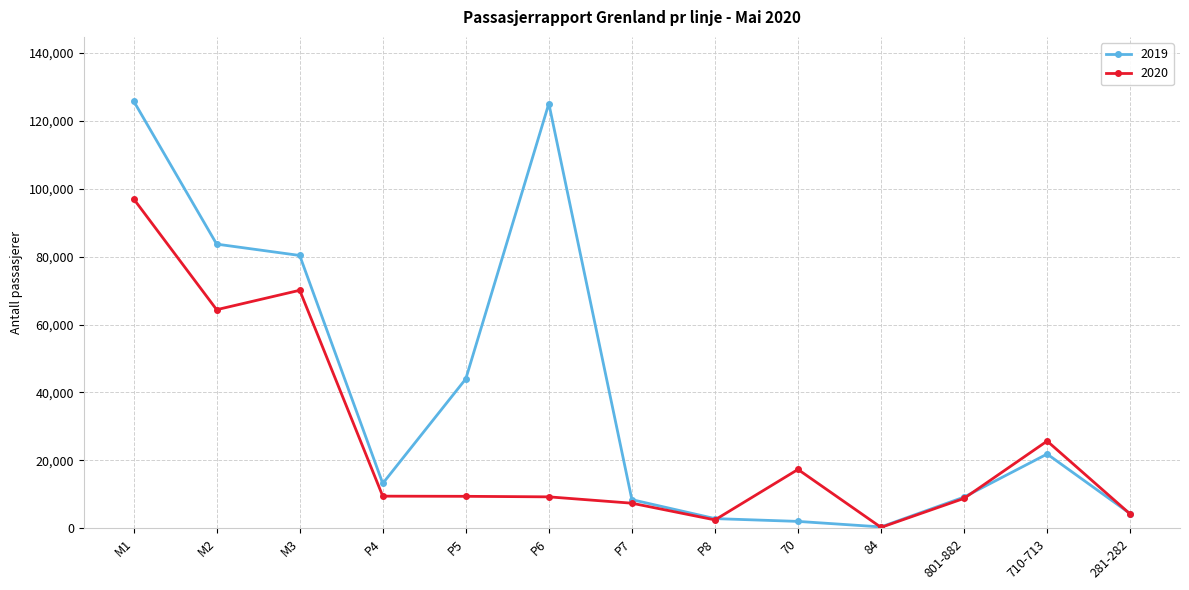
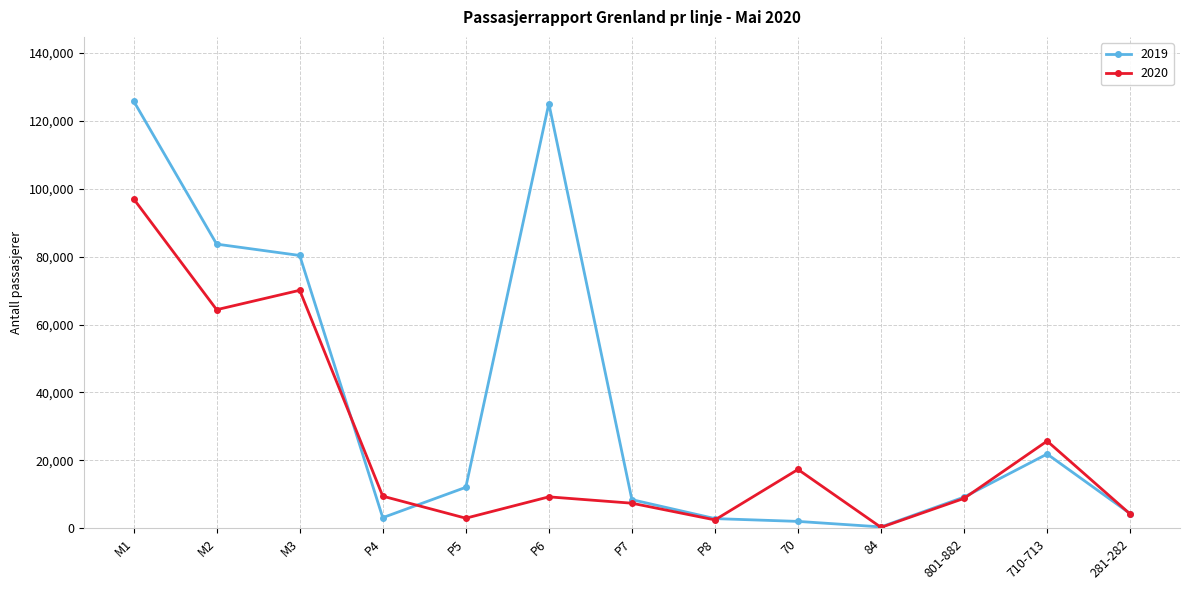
  {
    "2019": {
      "M1": "126,000",
      "M2": "84,000",
      "M3": "80,000",
-     "P4": "13,000",
-     "P5": "44,000",
+     "P4": "3,000",
+     "P5": "12,000",
      "P6": "125,000",
      "P7": "8,000",
      "70": "2,000",
      "710-713": "22,000"
    },
    "2020": {
      "M1": "97,000",
      "M2": "64,000",
      "M3": "70,000",
      "P4": "9,000",
-     "P5": "9,000",
+     "P5": "3,000",
      "P6": "9,000",
      "P7": "7,000",
      "70": "17,000",
      "710-713": "26,000"
    }
  }
